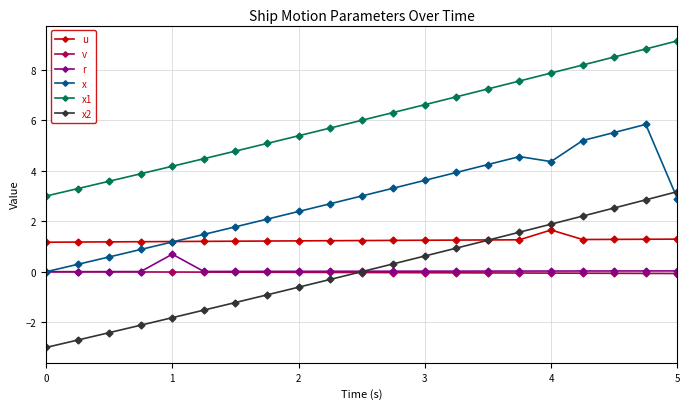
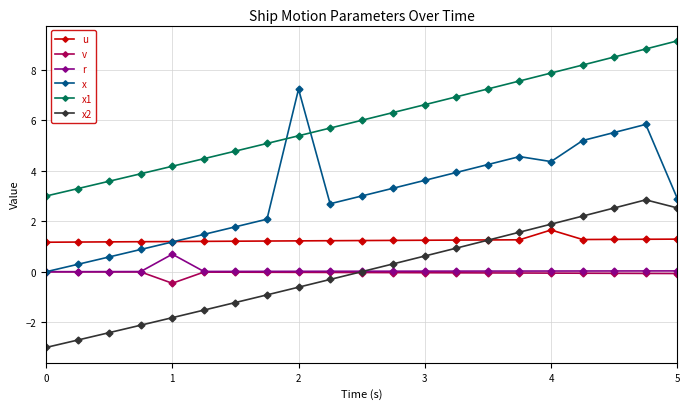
  {
    "u": {
      "0": 1.2,
      "2": 1.2,
      "3": 1.2,
      "4": 1.7,
      "5": 1.3
    },
    "v": {
-     "1": 0.0,
+     "1": -0.5,
      "5": -0.1
    },
    "r": {
      "1": 0.7,
      "5": 0.0
    },
    "x": {
-     "2": 2.4,
+     "2": 7.2,
      "3": 3.6,
      "4": 4.4,
      "5": 2.9
    },
    "x1": {
      "0": 3.0,
      "1": 4.2,
      "2": 5.4,
      "3": 6.6,
      "4": 7.9,
      "5": 9.1
    },
    "x2": {
      "0": -3.0,
      "1": -1.8,
      "2": -0.6,
      "3": 0.6,
      "4": 1.9,
-     "5": 3.2
+     "5": 2.5
    }
  }
